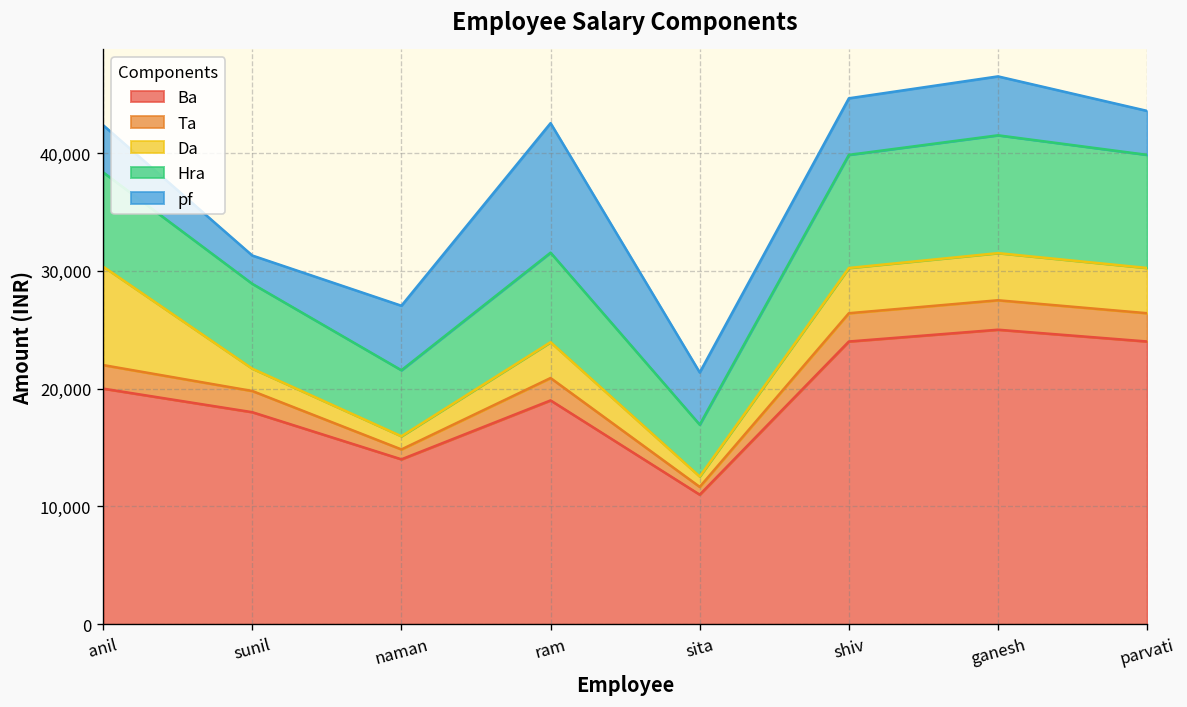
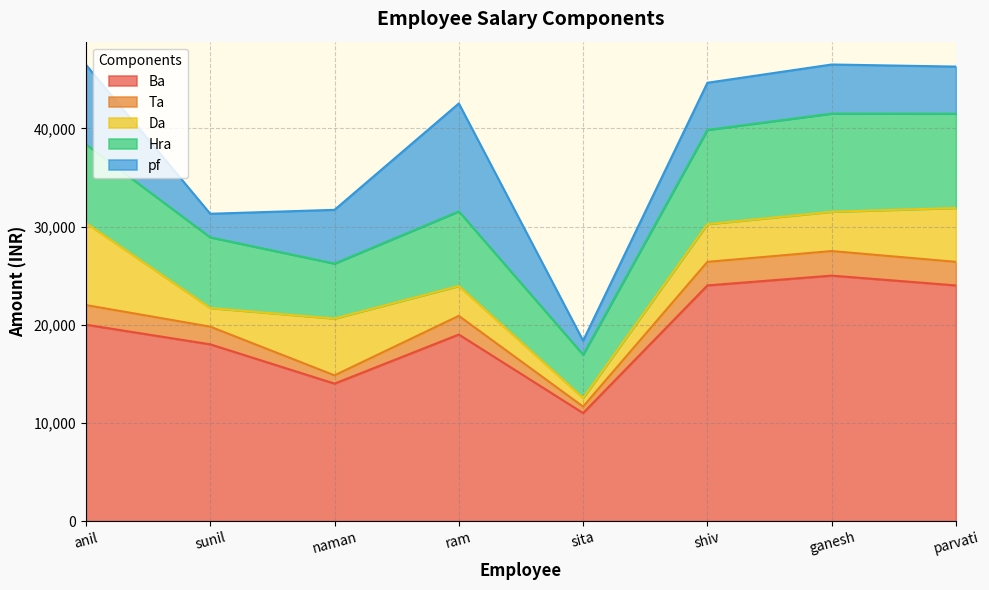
  {
    "Da": {
      "anil": "8,000",
      "sunil": "2,000",
-     "naman": "1,000",
+     "naman": "6,000",
      "ram": "3,000",
      "sita": "1,000",
      "shiv": "4,000",
      "ganesh": "4,000",
-     "parvati": "4,000"
+     "parvati": "5,000"
    },
    "Hra": {
      "anil": "8,000",
      "sunil": "7,000",
      "naman": "6,000",
      "ram": "8,000",
      "sita": "4,000",
      "shiv": "10,000",
      "ganesh": "10,000",
      "parvati": "10,000"
    },
    "pf": {
-     "anil": "4,000",
+     "anil": "8,000",
      "sunil": "2,000",
      "naman": "5,000",
      "ram": "11,000",
-     "sita": "4,000",
+     "sita": "1,000",
      "shiv": "5,000",
      "ganesh": "5,000",
-     "parvati": "4,000"
+     "parvati": "5,000"
    }
  }
